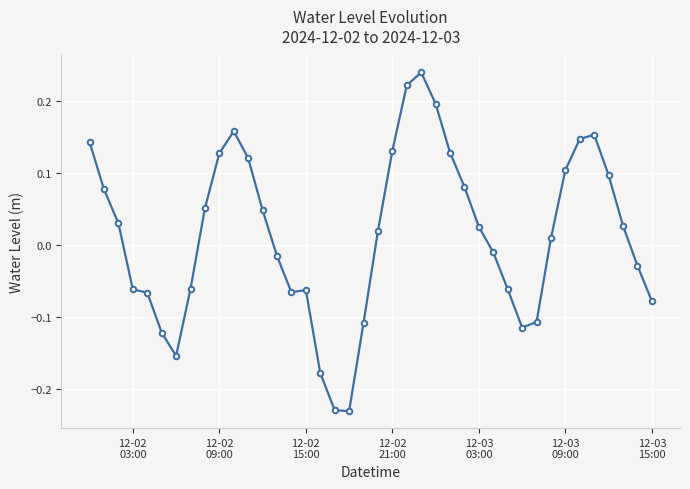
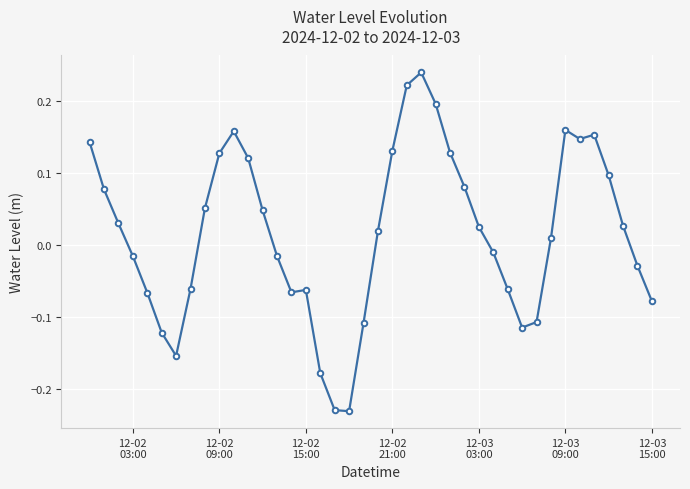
  {
-   "12-02 03:00": -0.06,
+   "12-02 03:00": -0.02,
    "12-02 09:00": 0.13,
    "12-02 15:00": -0.06,
    "12-02 21:00": 0.13,
    "12-03 03:00": 0.02,
-   "12-03 09:00": 0.10,
+   "12-03 09:00": 0.16,
    "12-03 15:00": -0.08
  }
